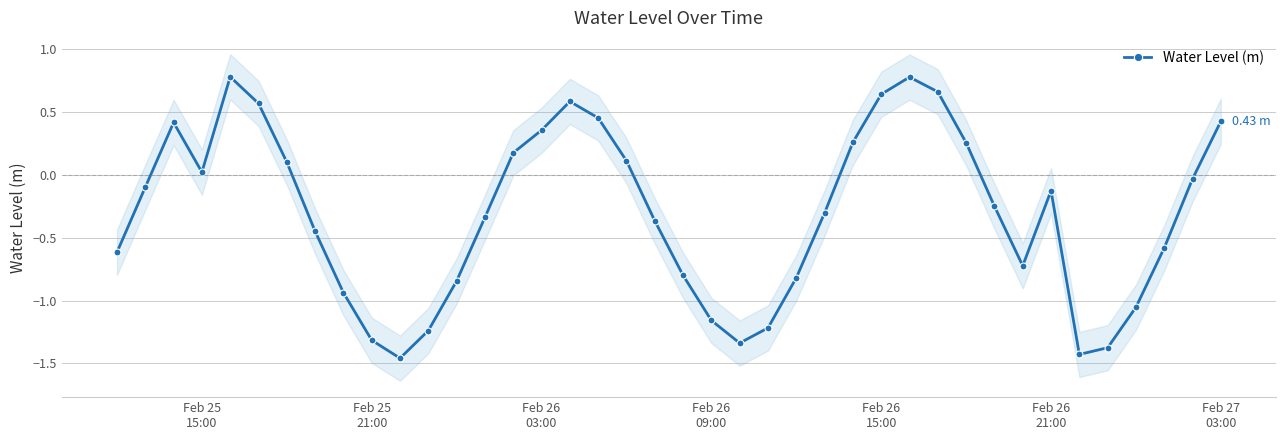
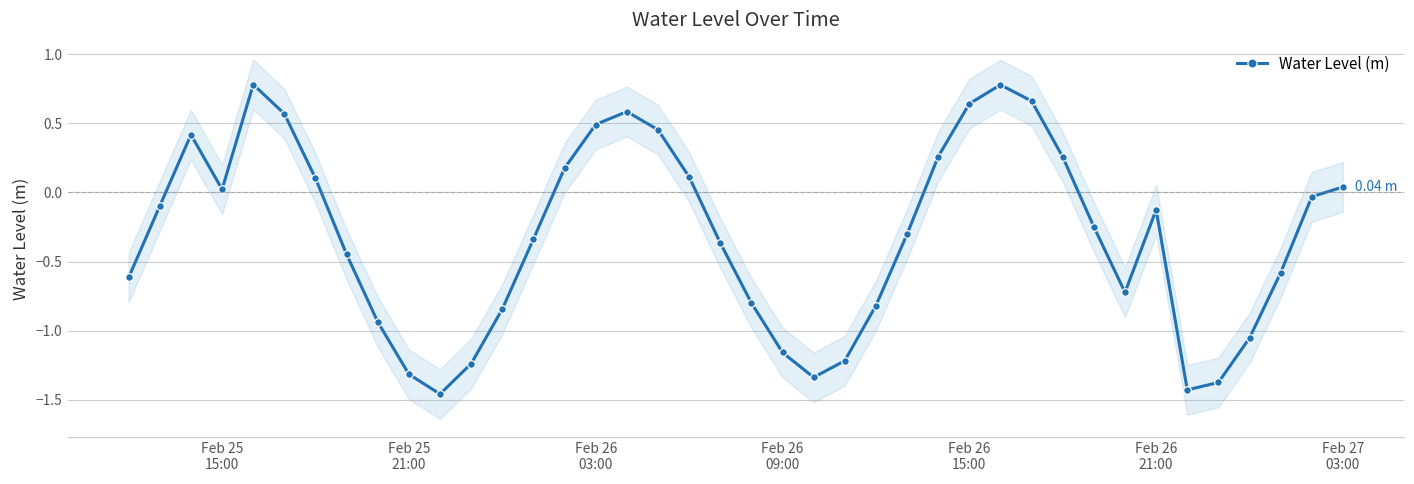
  {
    "Water Level (m)": {
-     "Feb 26 03:00": 0.36,
-     "Feb 27 03:00": 0.43
+     "Feb 26 03:00": 0.49,
+     "Feb 27 03:00": 0.04
    }
  }
